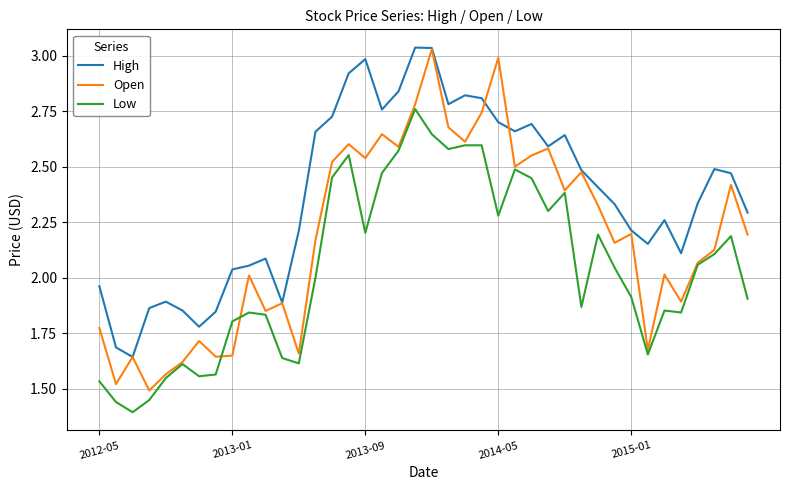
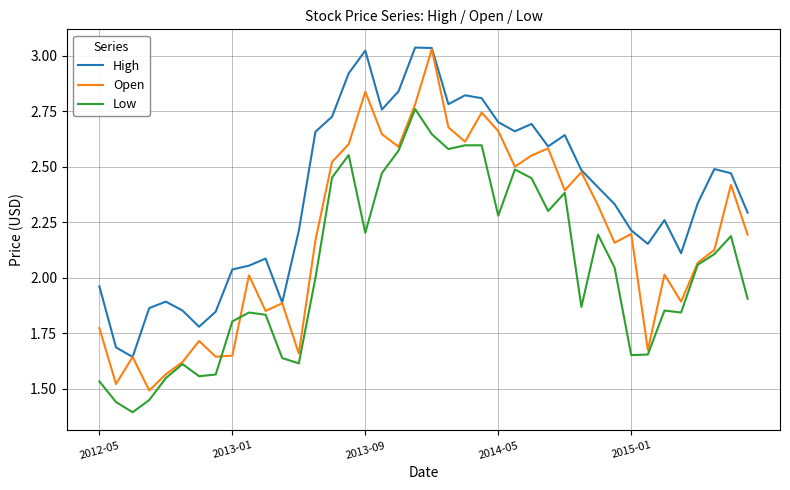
  {
    "High": {
      "2012-05": 1.96,
      "2013-01": 2.04,
-     "2013-09": 2.98,
+     "2013-09": 3.02,
      "2014-05": 2.70,
      "2015-01": 2.21
    },
    "Open": {
      "2012-05": 1.77,
      "2013-01": 1.65,
-     "2013-09": 2.54,
-     "2014-05": 2.99,
+     "2013-09": 2.84,
+     "2014-05": 2.66,
      "2015-01": 2.20
    },
    "Low": {
      "2012-05": 1.53,
      "2013-01": 1.80,
      "2013-09": 2.20,
      "2014-05": 2.28,
-     "2015-01": 1.91
+     "2015-01": 1.65
    }
  }
